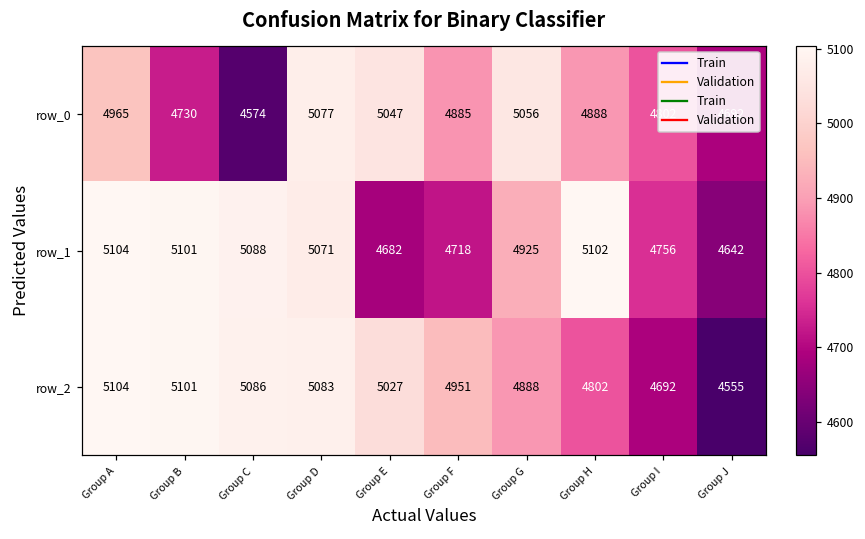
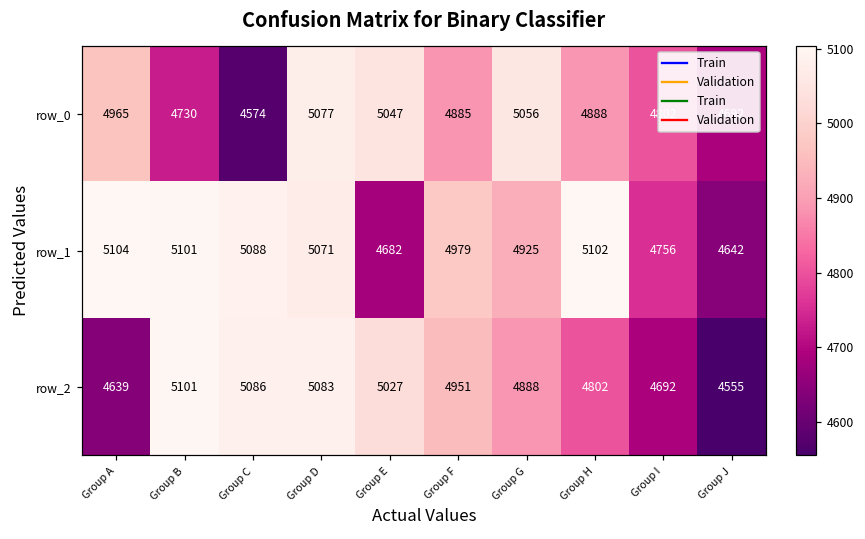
  {
    "row_0": {
      "Group A": 4965,
      "Group B": 4730,
      "Group C": 4574,
      "Group D": 5077,
      "Group E": 5047,
      "Group F": 4885,
      "Group G": 5056,
      "Group H": 4888
    },
    "row_1": {
      "Group A": 5104,
      "Group B": 5101,
      "Group C": 5088,
      "Group D": 5071,
      "Group E": 4682,
-     "Group F": 4718,
+     "Group F": 4979,
      "Group G": 4925,
      "Group H": 5102,
      "Group I": 4756,
      "Group J": 4642
    },
    "row_2": {
-     "Group A": 5104,
+     "Group A": 4639,
      "Group B": 5101,
      "Group C": 5086,
      "Group D": 5083,
      "Group E": 5027,
      "Group F": 4951,
      "Group G": 4888,
      "Group H": 4802,
      "Group I": 4692,
      "Group J": 4555
    }
  }
